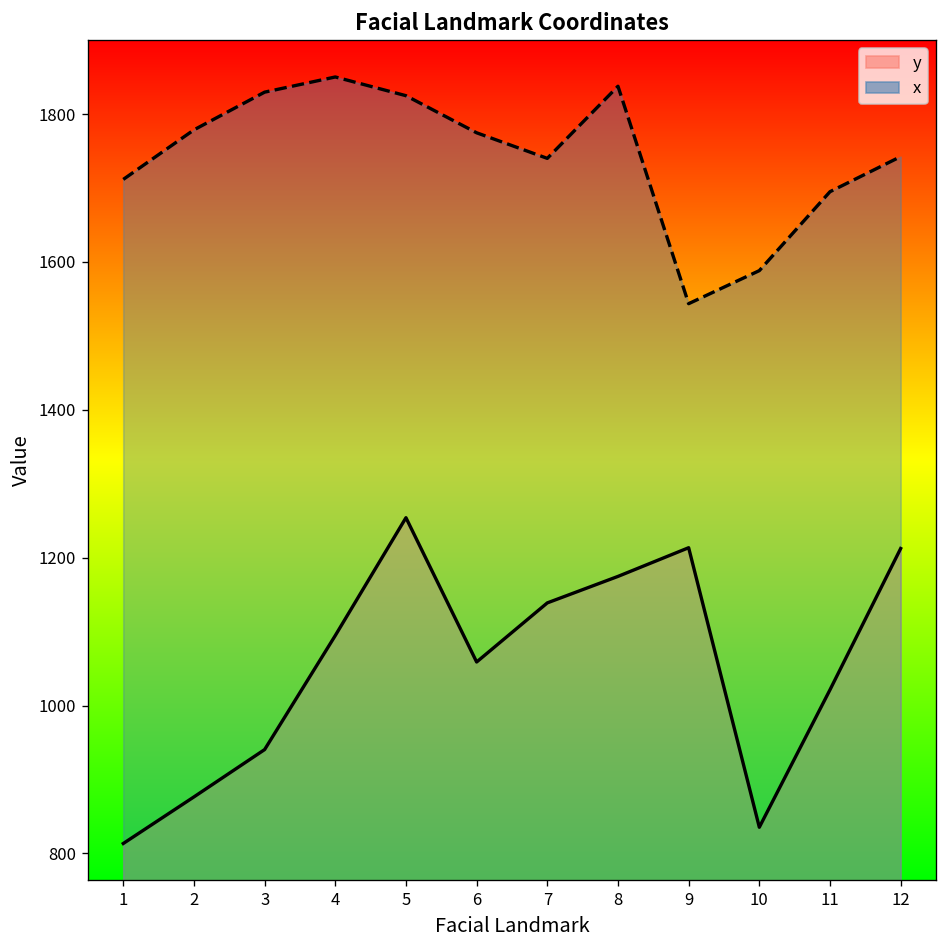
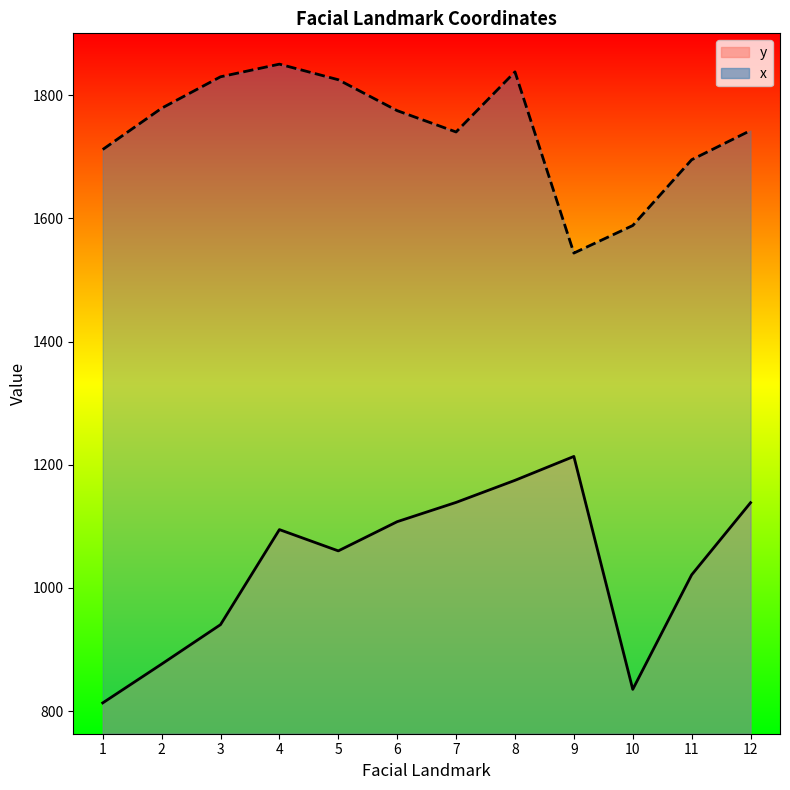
  {
    "y": {
      "1": 810,
      "2": 880,
      "3": 940,
      "4": 1090,
-     "5": 1250,
-     "6": 1060,
+     "5": 1060,
+     "6": 1110,
      "7": 1140,
      "8": 1170,
      "9": 1210,
      "10": 840,
      "11": 1020,
-     "12": 1210
+     "12": 1140
    },
    "x": {
      "1": 1710,
      "2": 1780,
      "3": 1830,
      "4": 1850,
      "5": 1820,
      "6": 1770,
      "7": 1740,
      "8": 1840,
      "9": 1540,
      "10": 1590,
      "11": 1690,
      "12": 1740
    }
  }
